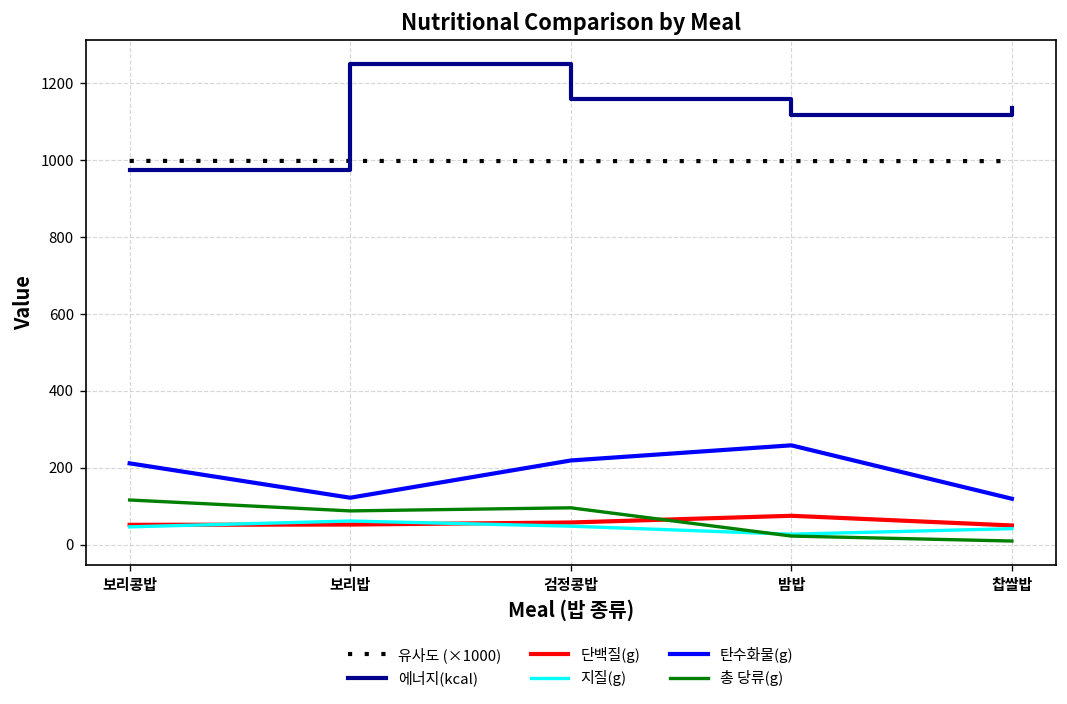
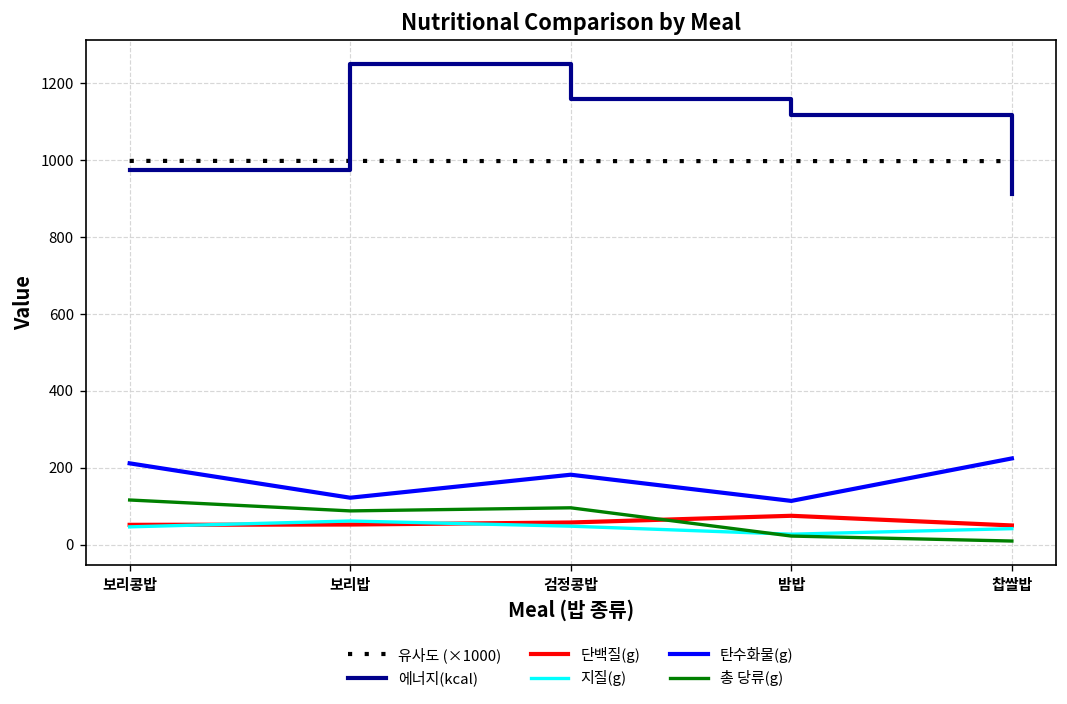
  {
    "유사도 (×1000)": {
      "보리콩밥": 1000,
      "보리밥": 1000,
      "검정콩밥": 1000,
      "밤밥": 1000,
      "찹쌀밥": 1000
    },
    "에너지(kcal)": {
      "보리콩밥": 970,
      "보리밥": 1250,
      "검정콩밥": 1160,
      "밤밥": 1120,
-     "찹쌀밥": 1140
+     "찹쌀밥": 910
    },
    "단백질(g)": {
      "보리밥": 50,
      "검정콩밥": 60,
      "밤밥": 70,
      "찹쌀밥": 50
    },
    "지질(g)": {
      "보리밥": 60,
      "검정콩밥": 50,
      "찹쌀밥": 40
    },
    "탄수화물(g)": {
      "보리콩밥": 210,
      "보리밥": 120,
-     "검정콩밥": 220,
-     "밤밥": 260,
-     "찹쌀밥": 120
+     "검정콩밥": 180,
+     "밤밥": 110,
+     "찹쌀밥": 220
    },
    "총 당류(g)": {
      "보리콩밥": 120,
      "보리밥": 90,
      "검정콩밥": 100,
      "찹쌀밥": 10
    }
  }
